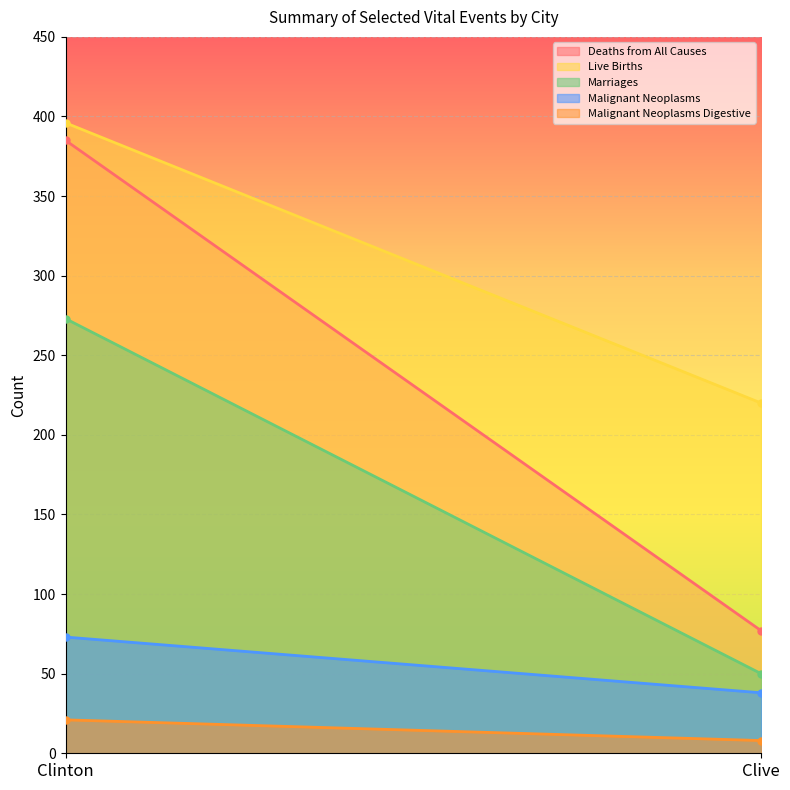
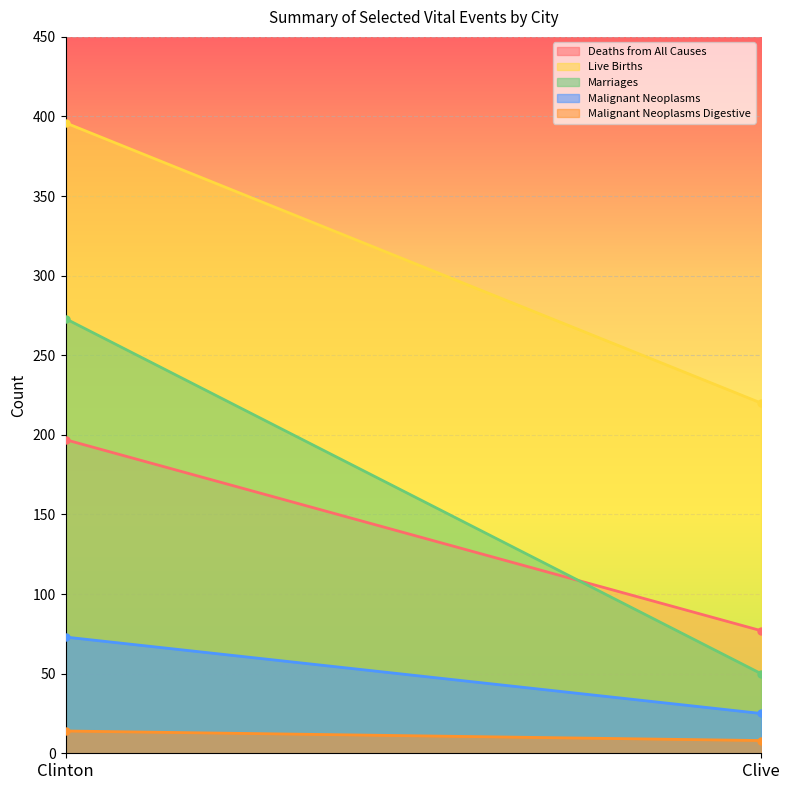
  {
    "Deaths from All Causes": {
-     "Clinton": 385,
+     "Clinton": 197,
      "Clive": 77
    },
    "Live Births": {
      "Clinton": 396,
      "Clive": 220
    },
    "Marriages": {
      "Clinton": 273,
      "Clive": 50
    },
    "Malignant Neoplasms": {
      "Clinton": 73,
-     "Clive": 38
+     "Clive": 25
    },
    "Malignant Neoplasms Digestive": {
-     "Clinton": 21,
+     "Clinton": 14,
      "Clive": 8
    }
  }
